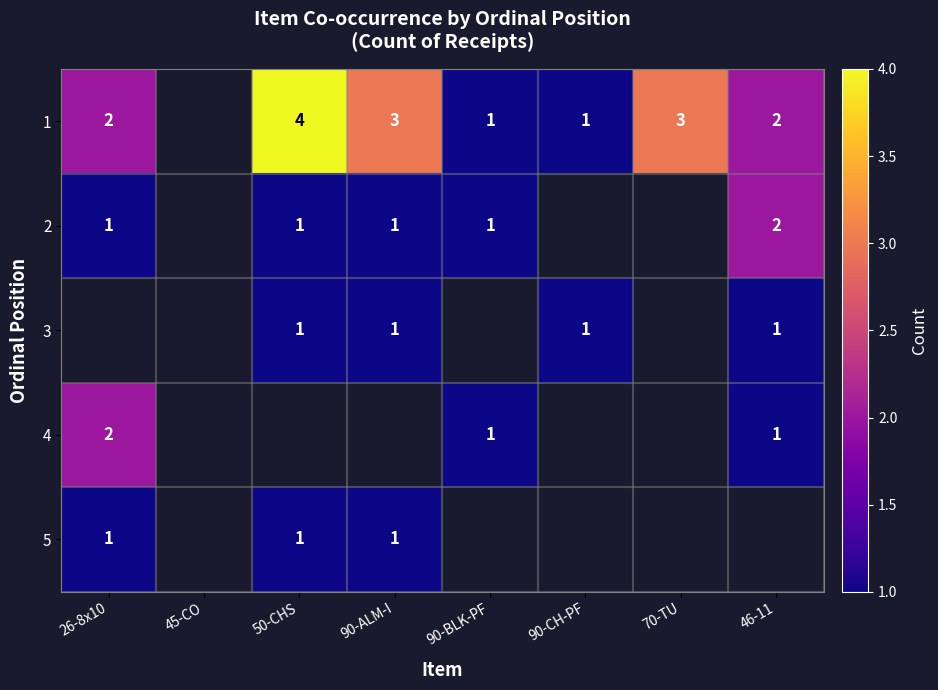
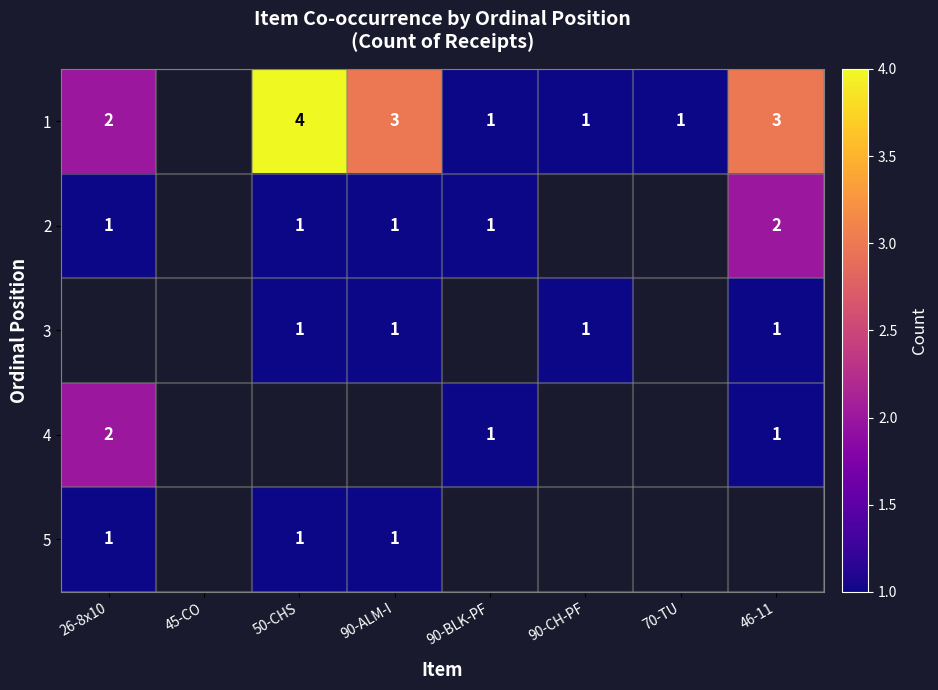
  {
    "1": {
      "26-8x10": 2,
      "50-CHS": 4,
      "90-ALM-I": 3,
      "90-BLK-PF": 1,
      "90-CH-PF": 1,
-     "70-TU": 3,
-     "46-11": 2
+     "70-TU": 1,
+     "46-11": 3
    },
    "2": {
      "26-8x10": 1,
      "50-CHS": 1,
      "90-ALM-I": 1,
      "90-BLK-PF": 1,
      "46-11": 2
    },
    "3": {
      "50-CHS": 1,
      "90-ALM-I": 1,
      "90-CH-PF": 1,
      "46-11": 1
    },
    "4": {
      "26-8x10": 2,
      "90-BLK-PF": 1,
      "46-11": 1
    },
    "5": {
      "26-8x10": 1,
      "50-CHS": 1,
      "90-ALM-I": 1
    }
  }
